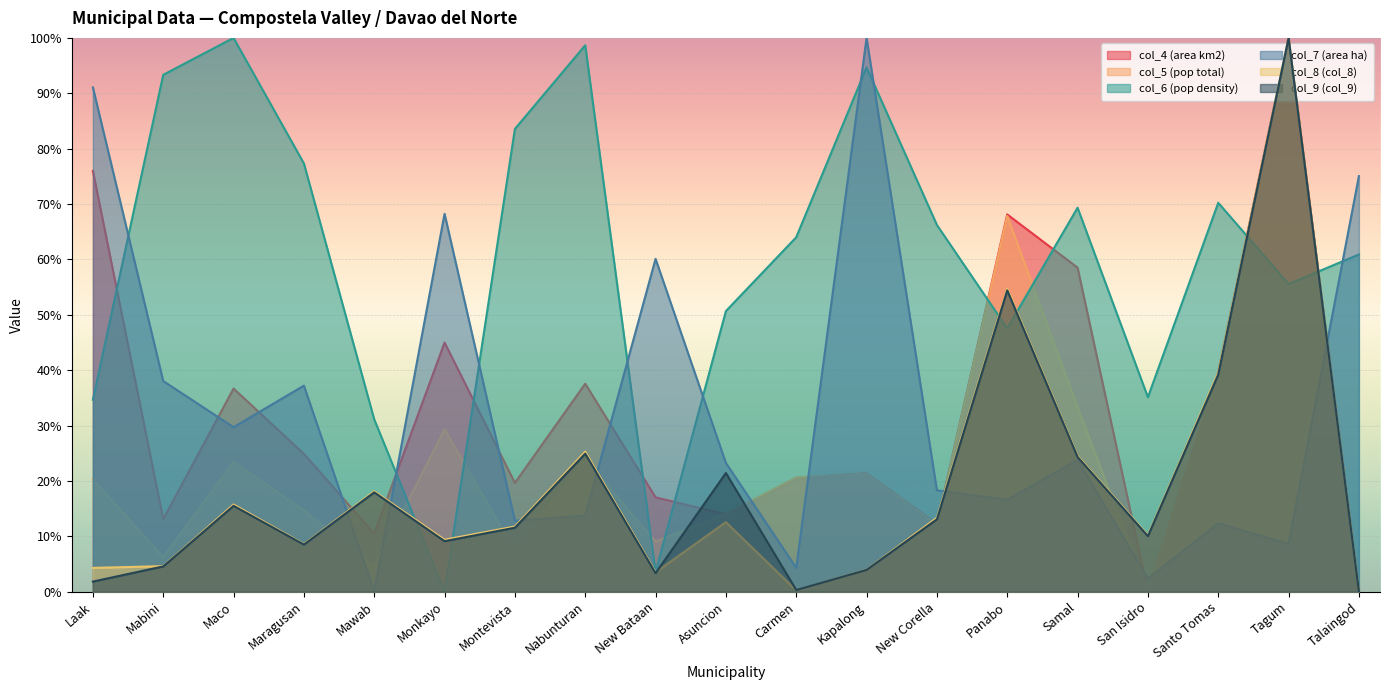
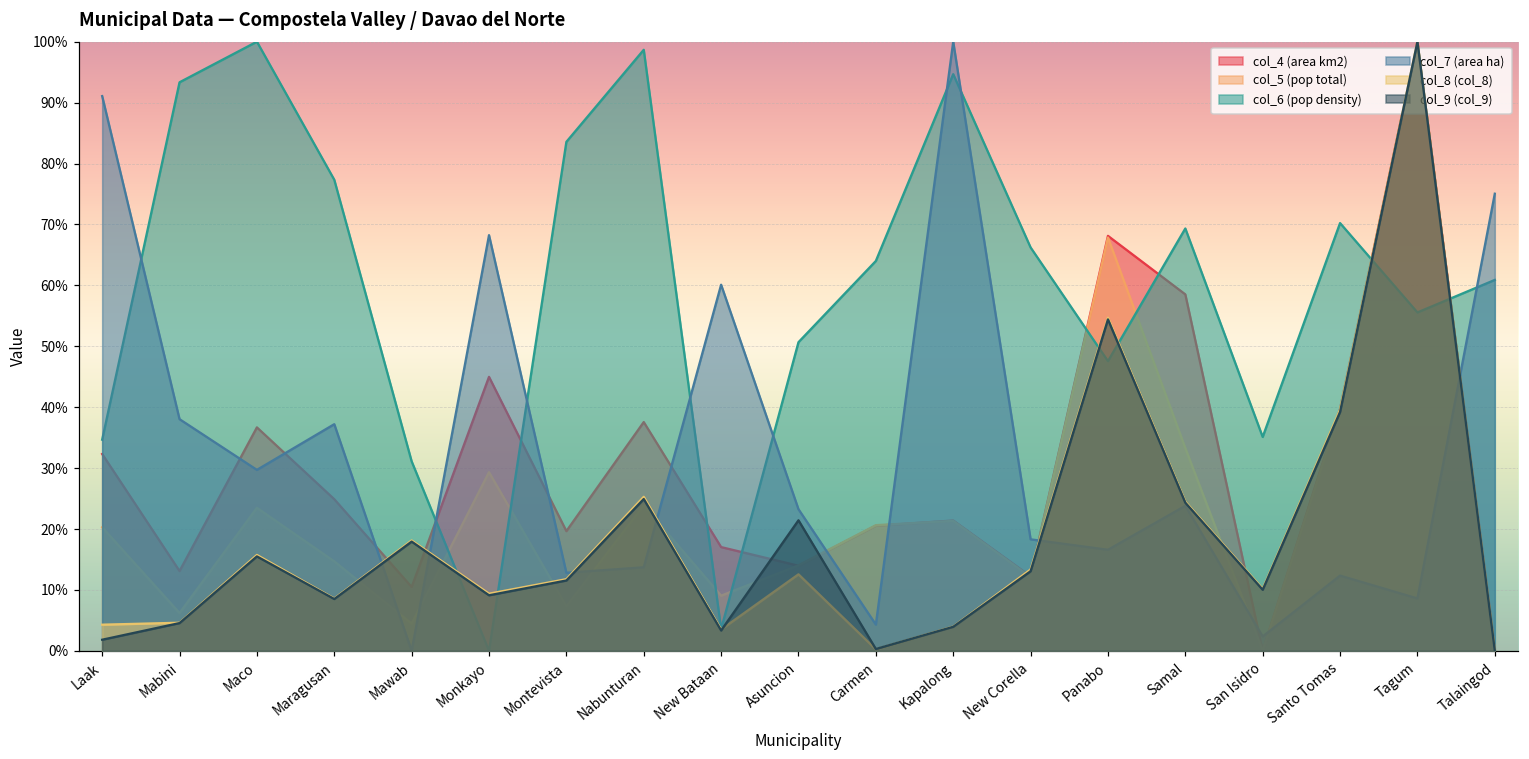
  {
    "col_4 (area km2)": {
-     "Laak": "76%",
+     "Laak": "32%",
      "Mabini": "13%",
      "Maco": "37%",
      "Maragusan": "25%",
      "Mawab": "10%",
      "Monkayo": "45%",
      "Montevista": "20%",
      "Nabunturan": "38%",
      "New Bataan": "17%",
      "Samal": "59%"
    },
    "col_9 (col_9)": {
      "Laak": "2%",
      "Asuncion": "21%"
    }
  }
